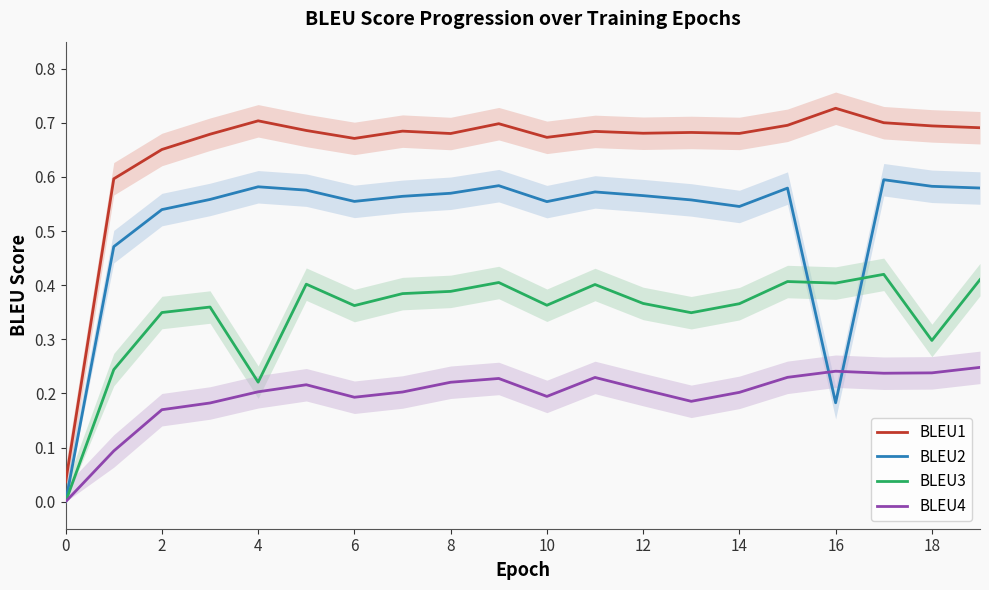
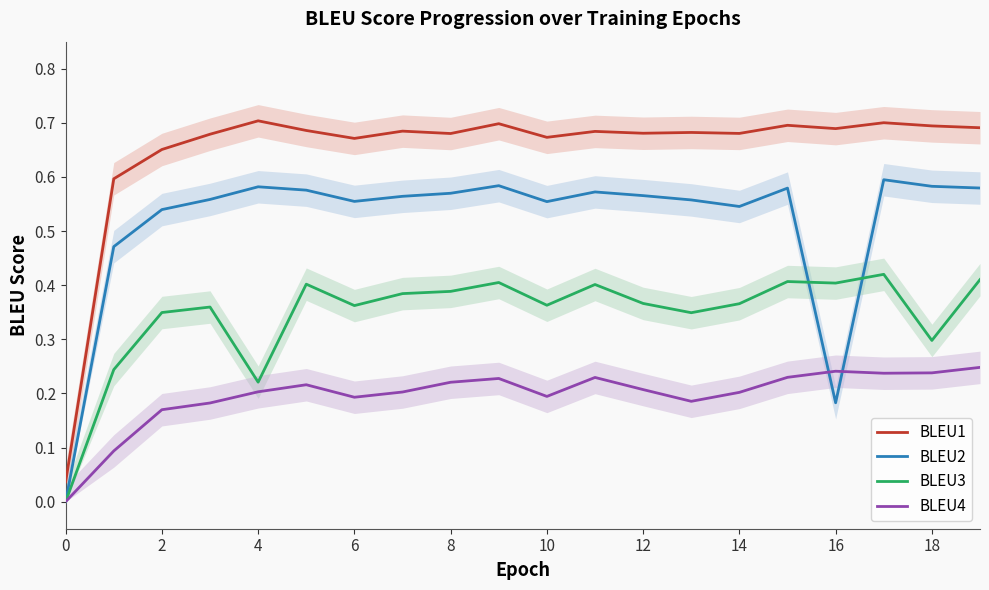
  {
    "BLEU1": {
      "0": 0.04,
      "2": 0.65,
      "4": 0.70,
      "6": 0.67,
      "8": 0.68,
      "10": 0.67,
      "12": 0.68,
      "14": 0.68,
-     "16": 0.73,
+     "16": 0.69,
      "18": 0.69
    },
    "BLEU2": {
      "2": 0.54,
      "4": 0.58,
      "6": 0.55,
      "8": 0.57,
      "10": 0.55,
      "12": 0.57,
      "14": 0.55,
      "16": 0.18,
      "18": 0.58
    },
    "BLEU3": {
      "2": 0.35,
      "4": 0.22,
      "6": 0.36,
      "8": 0.39,
      "10": 0.36,
      "12": 0.37,
      "14": 0.37,
      "16": 0.40,
      "18": 0.30
    },
    "BLEU4": {
      "2": 0.17,
      "4": 0.20,
      "6": 0.19,
      "8": 0.22,
      "10": 0.19,
      "12": 0.21,
      "14": 0.20,
      "16": 0.24,
      "18": 0.24
    }
  }
